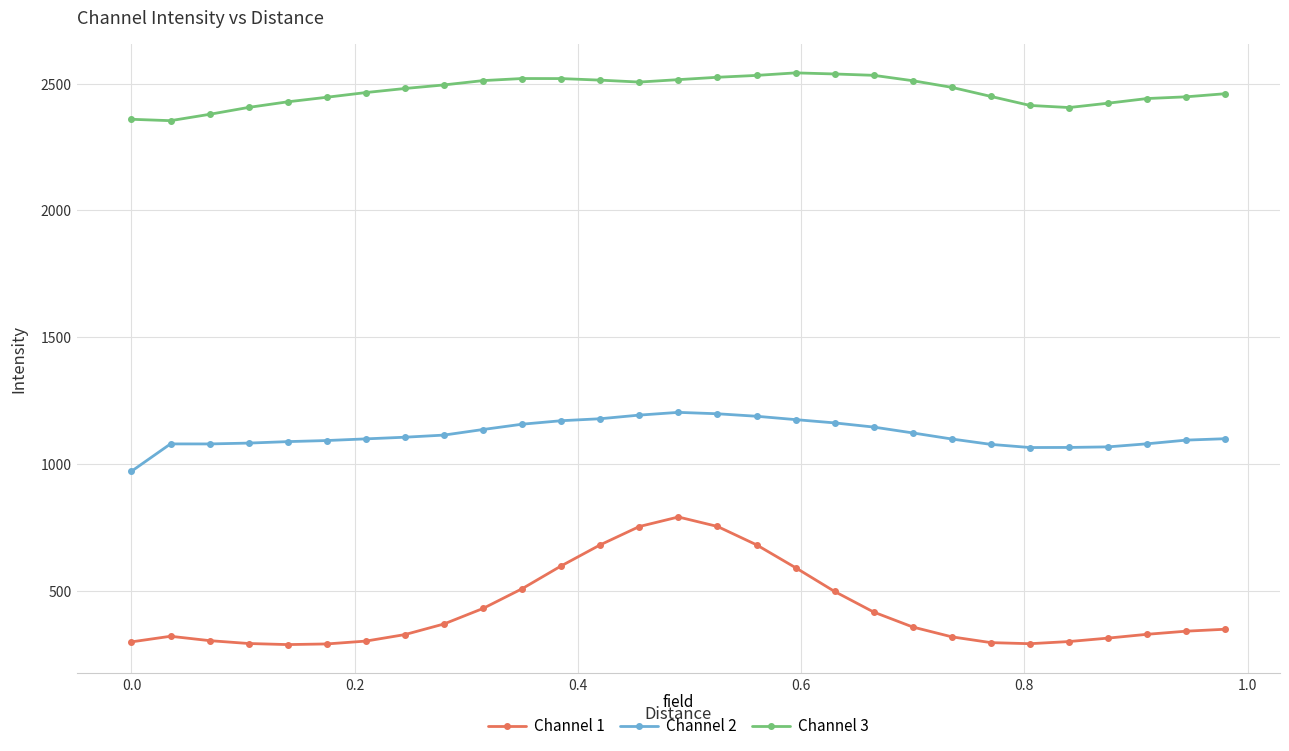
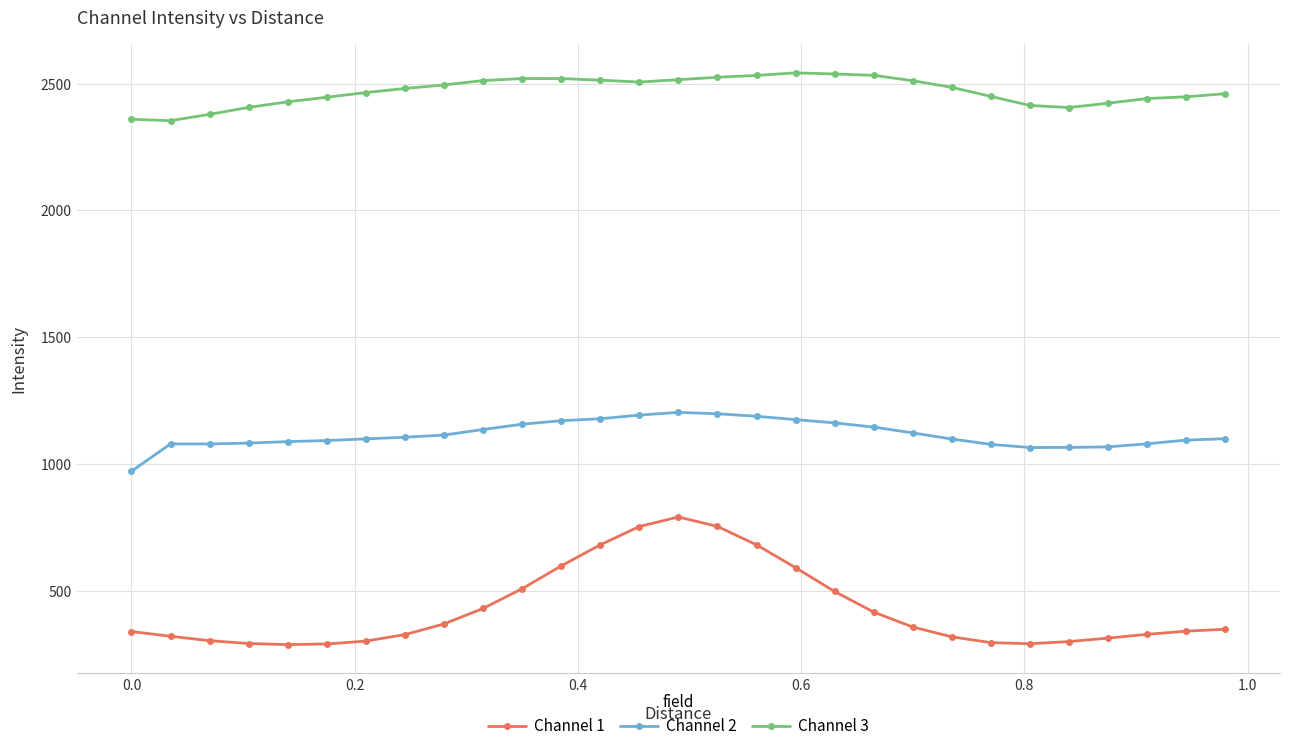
  {
    "Channel 1": {
-     "0.0": 300
+     "0.0": 340
    },
    "Channel 2": {
      "0.0": 970
    },
    "Channel 3": {
      "0.0": 2360
    }
  }
